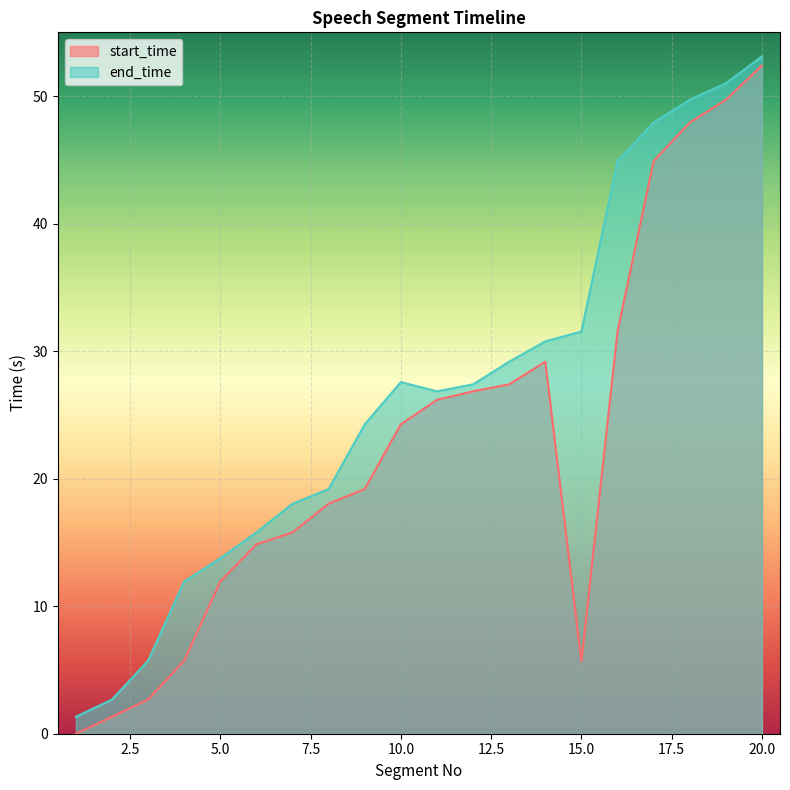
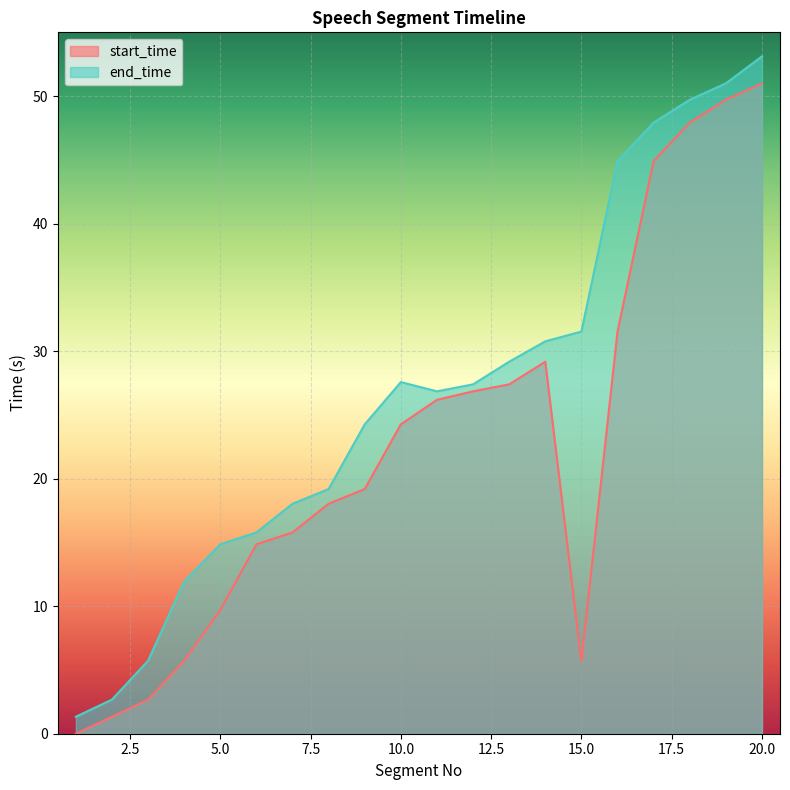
  {
    "start_time": {
-     "5.0": 11.9,
+     "5.0": 9.7,
      "10.0": 24.3,
      "15.0": 5.7,
-     "20.0": 52.4
+     "20.0": 51.0
    },
    "end_time": {
-     "5.0": 13.8,
+     "5.0": 14.9,
      "10.0": 27.6,
      "15.0": 31.5,
      "20.0": 53.1
    }
  }
